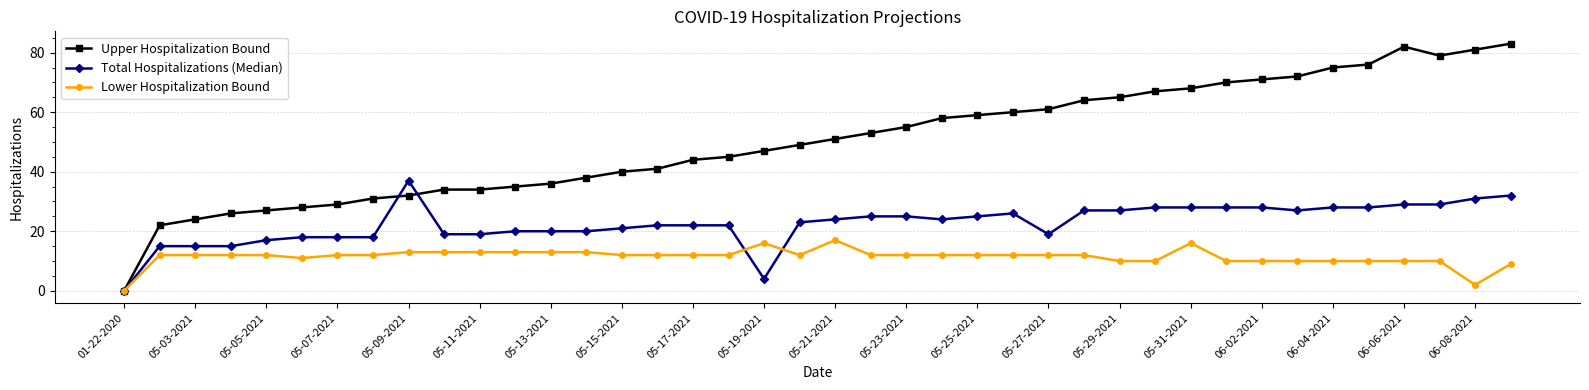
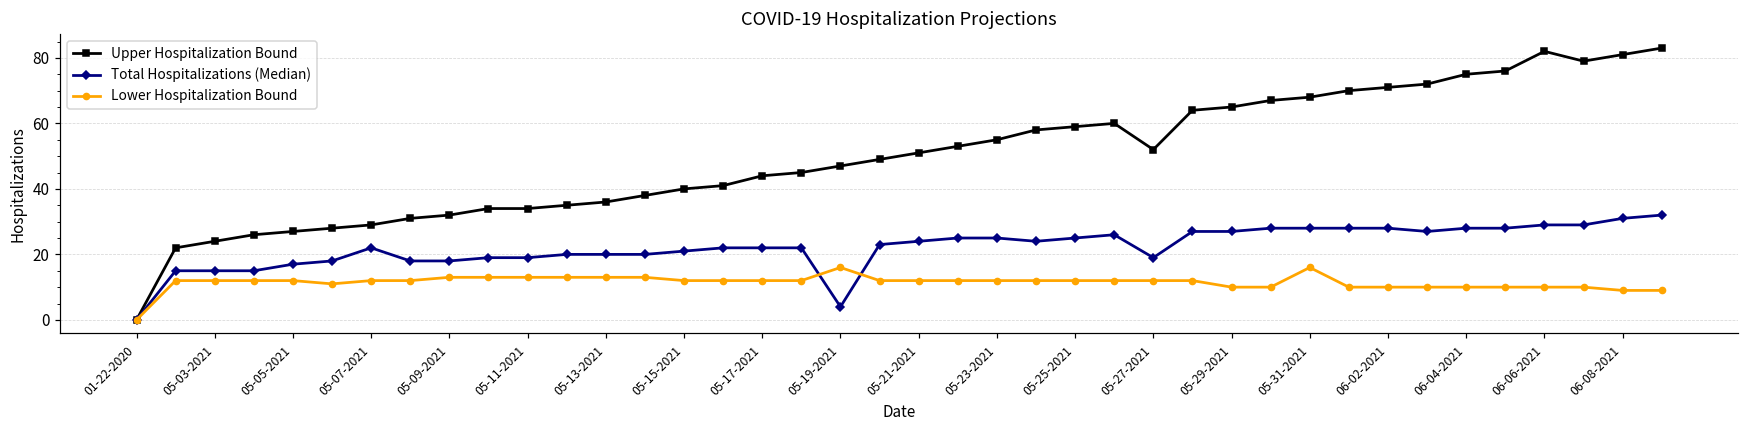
  {
    "Upper Hospitalization Bound": {
      "05-03-2021": 24,
      "05-05-2021": 27,
      "05-07-2021": 29,
      "05-09-2021": 32,
      "05-11-2021": 34,
      "05-13-2021": 36,
      "05-15-2021": 40,
      "05-17-2021": 44,
      "05-19-2021": 47,
      "05-21-2021": 51,
      "05-23-2021": 55,
      "05-25-2021": 59,
-     "05-27-2021": 61,
+     "05-27-2021": 52,
      "05-29-2021": 65,
      "05-31-2021": 68,
      "06-02-2021": 71,
      "06-04-2021": 75,
      "06-06-2021": 82,
      "06-08-2021": 81
    },
    "Total Hospitalizations (Median)": {
      "05-03-2021": 15,
      "05-05-2021": 17,
-     "05-07-2021": 18,
-     "05-09-2021": 37,
+     "05-07-2021": 22,
+     "05-09-2021": 18,
      "05-11-2021": 19,
      "05-13-2021": 20,
      "05-15-2021": 21,
      "05-17-2021": 22,
      "05-19-2021": 4,
      "05-21-2021": 24,
      "05-23-2021": 25,
      "05-25-2021": 25,
      "05-27-2021": 19,
      "05-29-2021": 27,
      "05-31-2021": 28,
      "06-02-2021": 28,
      "06-04-2021": 28,
      "06-06-2021": 29,
      "06-08-2021": 31
    },
    "Lower Hospitalization Bound": {
      "05-03-2021": 12,
      "05-05-2021": 12,
      "05-07-2021": 12,
      "05-09-2021": 13,
      "05-11-2021": 13,
      "05-13-2021": 13,
      "05-15-2021": 12,
      "05-17-2021": 12,
      "05-19-2021": 16,
-     "05-21-2021": 17,
+     "05-21-2021": 12,
      "05-23-2021": 12,
      "05-25-2021": 12,
      "05-27-2021": 12,
      "05-29-2021": 10,
      "05-31-2021": 16,
      "06-02-2021": 10,
      "06-04-2021": 10,
      "06-06-2021": 10,
-     "06-08-2021": 2
+     "06-08-2021": 9
    }
  }
